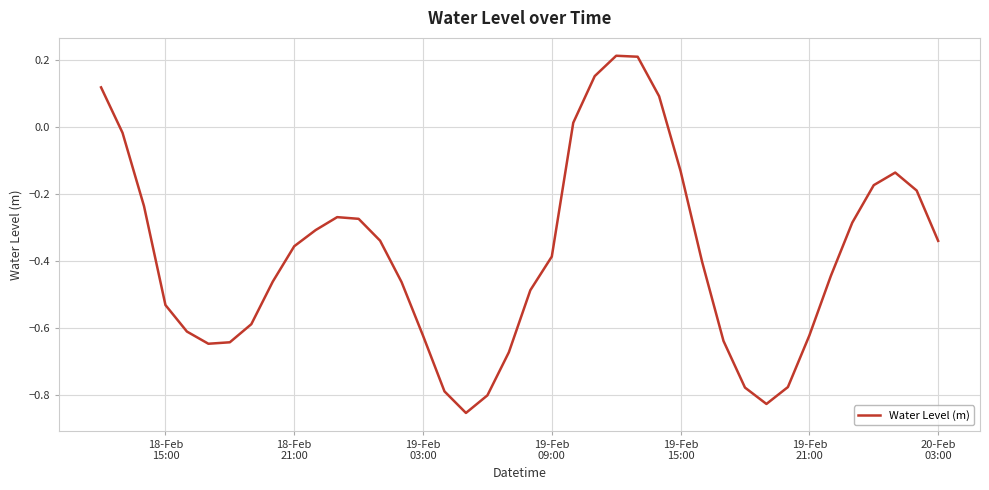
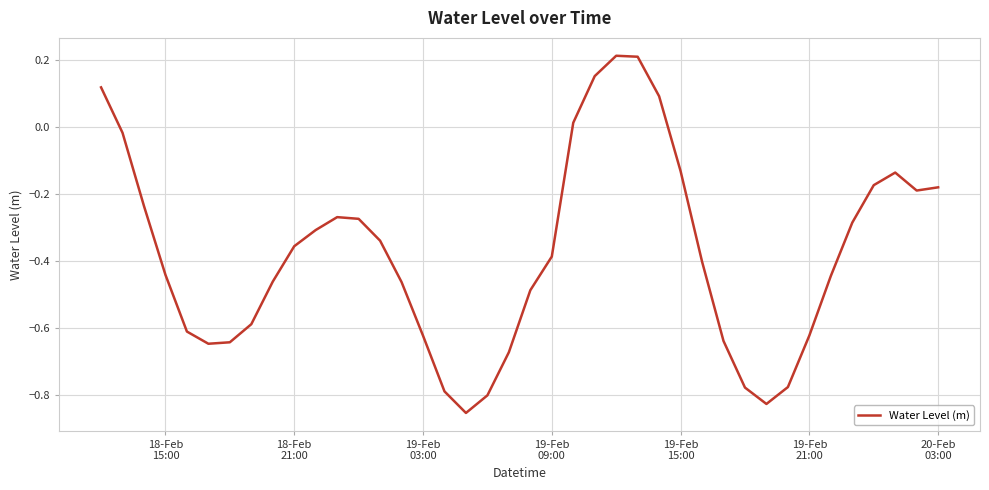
  {
-   "18-Feb 15:00": -0.53,
+   "18-Feb 15:00": -0.44,
    "18-Feb 21:00": -0.36,
    "19-Feb 03:00": -0.62,
    "19-Feb 09:00": -0.39,
    "19-Feb 15:00": -0.13,
    "19-Feb 21:00": -0.62,
-   "20-Feb 03:00": -0.34
+   "20-Feb 03:00": -0.18
  }
